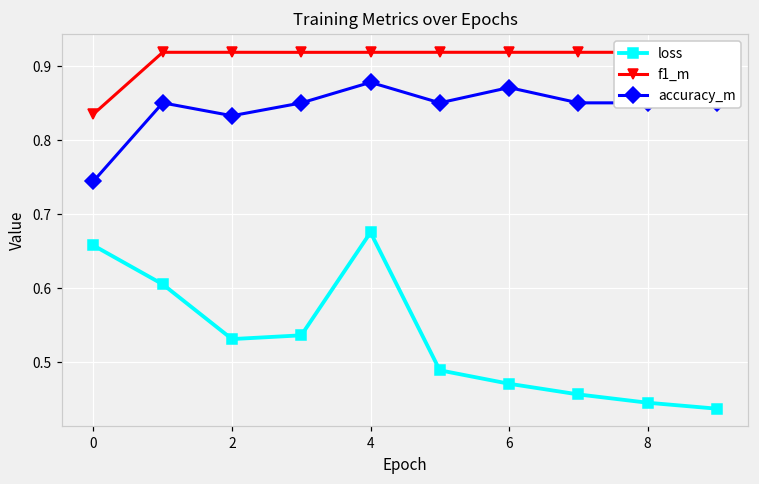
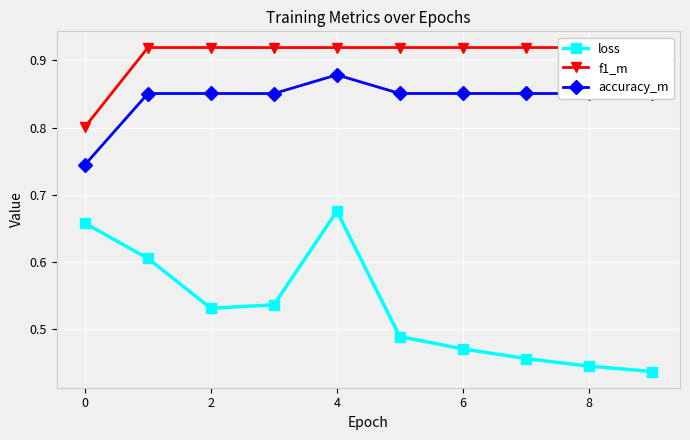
  {
    "loss": {
      "0": 0.66,
      "2": 0.53,
      "4": 0.68,
      "6": 0.47,
      "8": 0.45
    },
    "f1_m": {
-     "0": 0.84,
+     "0": 0.80,
      "2": 0.92,
      "4": 0.92,
      "6": 0.92
    },
    "accuracy_m": {
      "0": 0.74,
-     "2": 0.83,
+     "2": 0.85,
      "4": 0.88,
-     "6": 0.87
+     "6": 0.85
    }
  }
